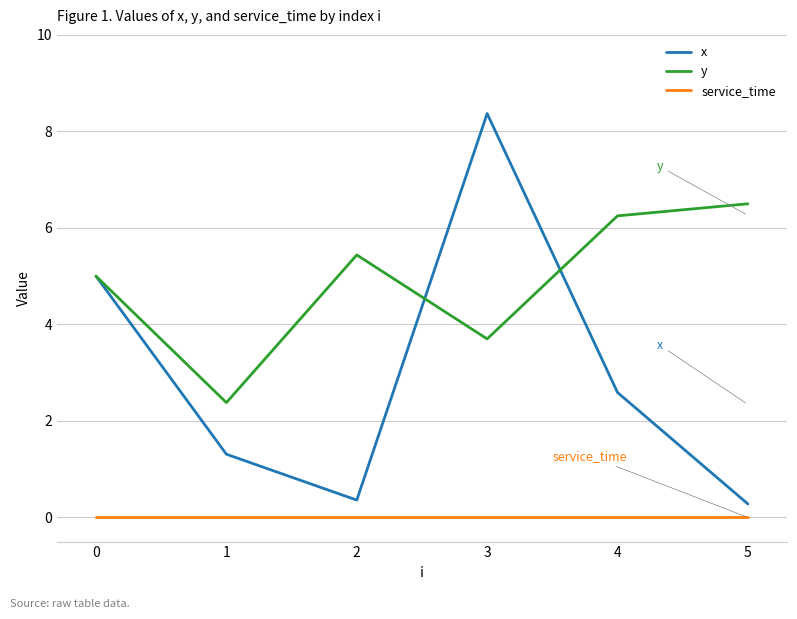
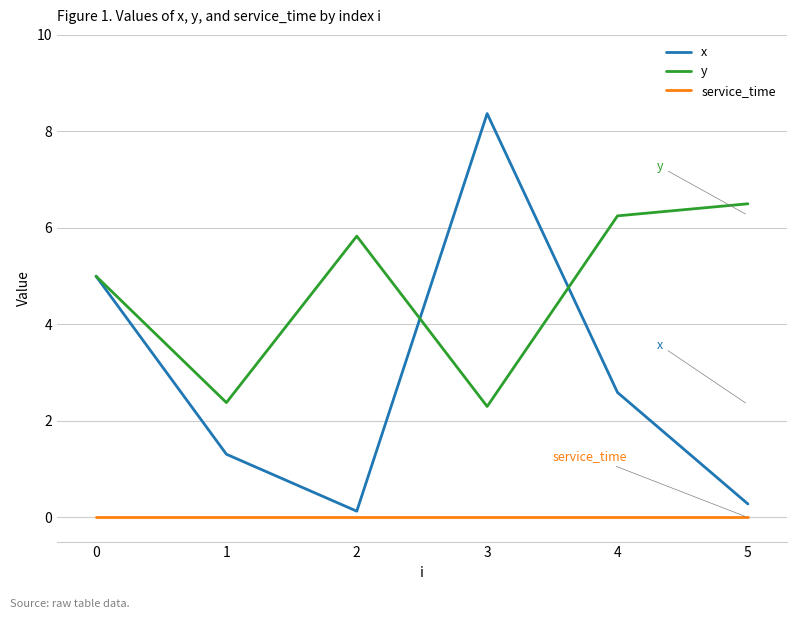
  {
    "x": {
      "1": 1.3,
-     "2": 0.4,
+     "2": 0.1,
      "3": 8.4,
      "4": 2.6,
      "5": 0.3
    },
    "y": {
      "1": 2.4,
-     "2": 5.4,
-     "3": 3.7,
+     "2": 5.8,
+     "3": 2.3,
      "4": 6.3,
      "5": 6.5
    },
    "service_time": {
      "0": 0.0,
      "1": 0.0,
      "2": 0.0,
      "3": 0.0,
      "4": 0.0,
      "5": 0.0
    }
  }
